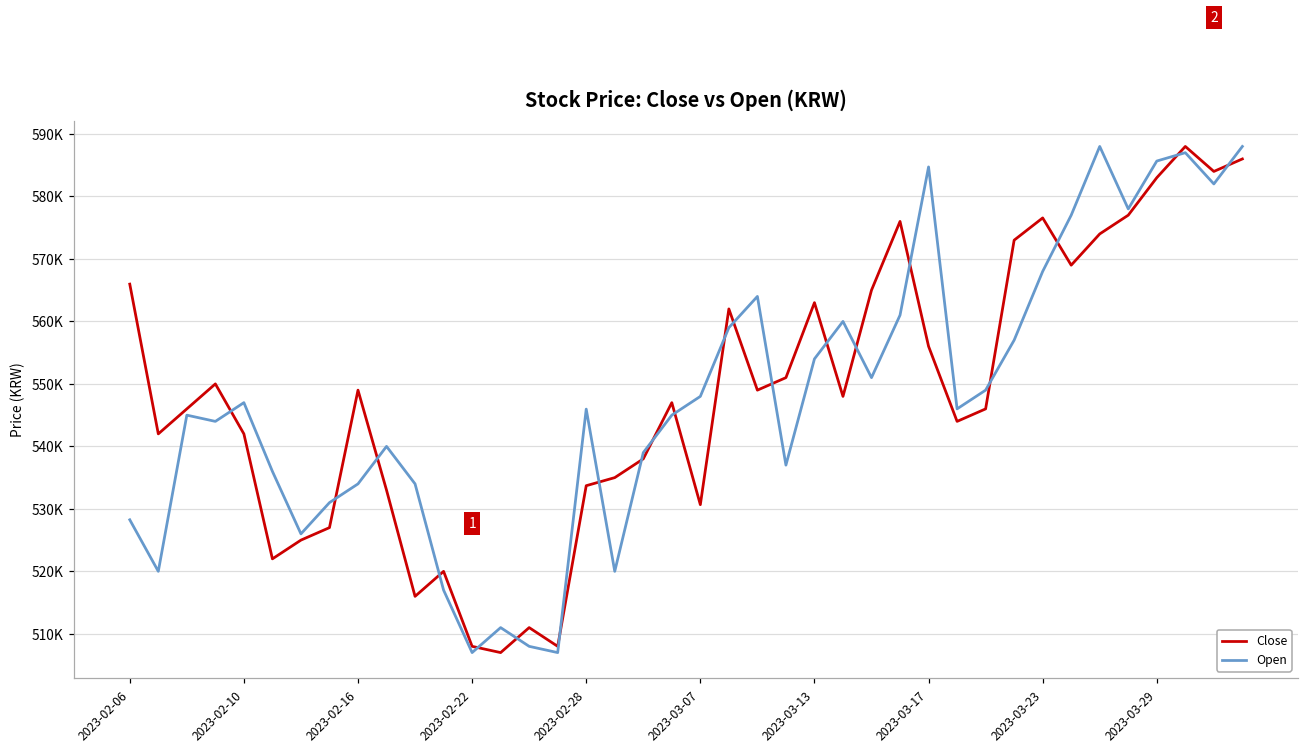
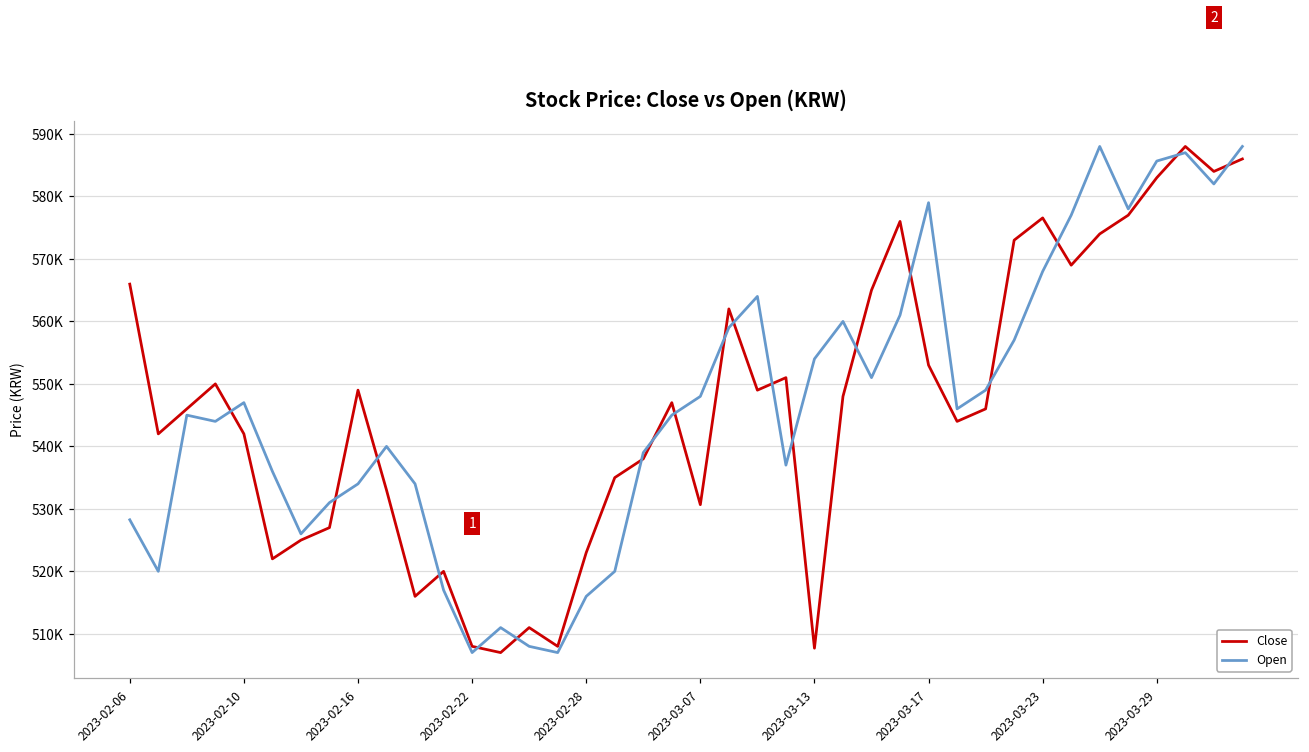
  {
    "Close": {
      "2023-02-06": 566000,
      "2023-02-10": 542000,
      "2023-02-16": 549000,
      "2023-02-22": 508000,
-     "2023-02-28": 534000,
+     "2023-02-28": 523000,
      "2023-03-07": 531000,
-     "2023-03-13": 563000,
-     "2023-03-17": 556000,
+     "2023-03-13": 508000,
+     "2023-03-17": 553000,
      "2023-03-23": 577000,
      "2023-03-29": 583000
    },
    "Open": {
      "2023-02-06": 528000,
      "2023-02-10": 547000,
      "2023-02-16": 534000,
      "2023-02-22": 507000,
-     "2023-02-28": 546000,
+     "2023-02-28": 516000,
      "2023-03-07": 548000,
      "2023-03-13": 554000,
-     "2023-03-17": 585000,
+     "2023-03-17": 579000,
      "2023-03-23": 568000,
      "2023-03-29": 586000
    }
  }
